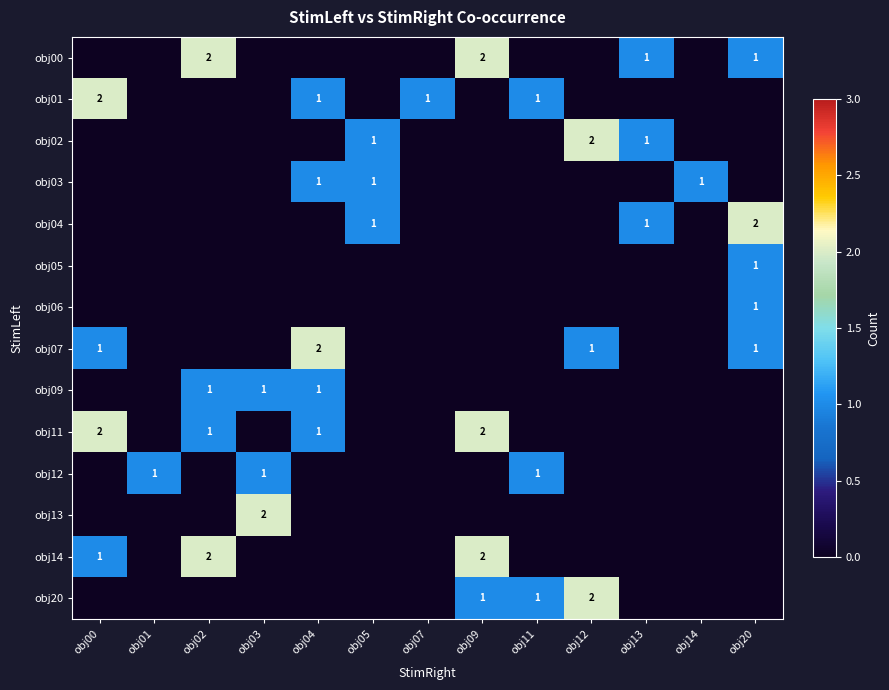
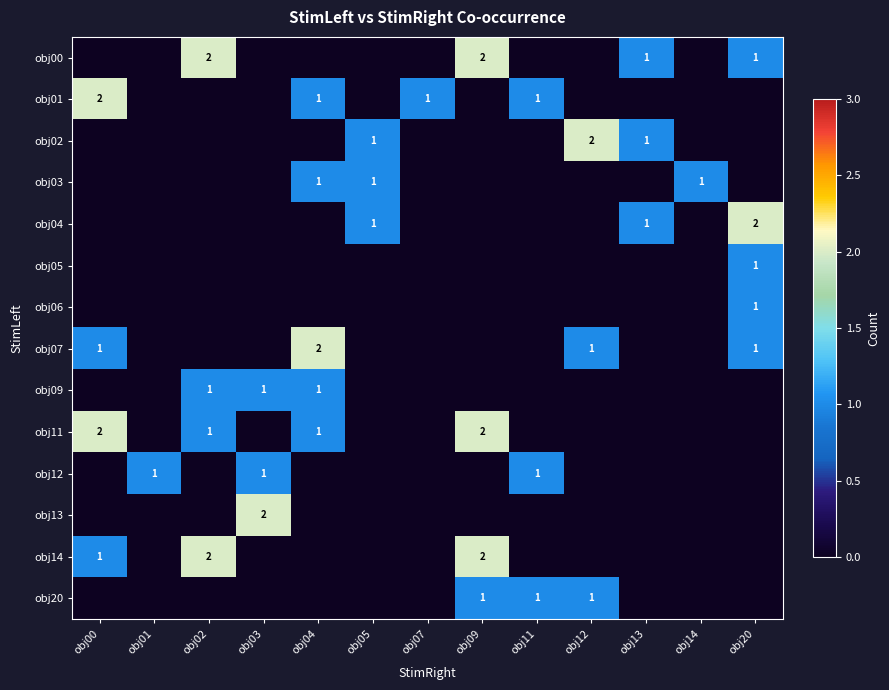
  {
    "obj00": {
      "obj02": 2,
      "obj09": 2,
      "obj13": 1,
      "obj20": 1
    },
    "obj01": {
      "obj00": 2,
      "obj04": 1,
      "obj07": 1,
      "obj11": 1
    },
    "obj02": {
      "obj05": 1,
      "obj12": 2,
      "obj13": 1
    },
    "obj03": {
      "obj04": 1,
      "obj05": 1,
      "obj14": 1
    },
    "obj04": {
      "obj05": 1,
      "obj13": 1,
      "obj20": 2
    },
    "obj05": {
      "obj20": 1
    },
    "obj06": {
      "obj20": 1
    },
    "obj07": {
      "obj00": 1,
      "obj04": 2,
      "obj12": 1,
      "obj20": 1
    },
    "obj09": {
      "obj02": 1,
      "obj03": 1,
      "obj04": 1
    },
    "obj11": {
      "obj00": 2,
      "obj02": 1,
      "obj04": 1,
      "obj09": 2
    },
    "obj12": {
      "obj01": 1,
      "obj03": 1,
      "obj11": 1
    },
    "obj13": {
      "obj03": 2
    },
    "obj14": {
      "obj00": 1,
      "obj02": 2,
      "obj09": 2
    },
    "obj20": {
      "obj09": 1,
      "obj11": 1,
-     "obj12": 2
+     "obj12": 1
    }
  }
